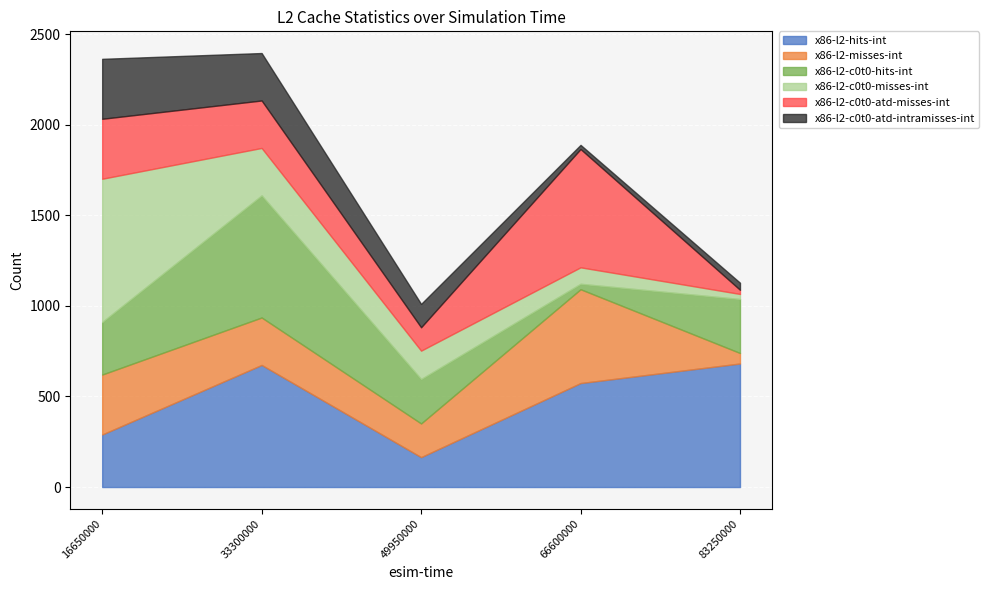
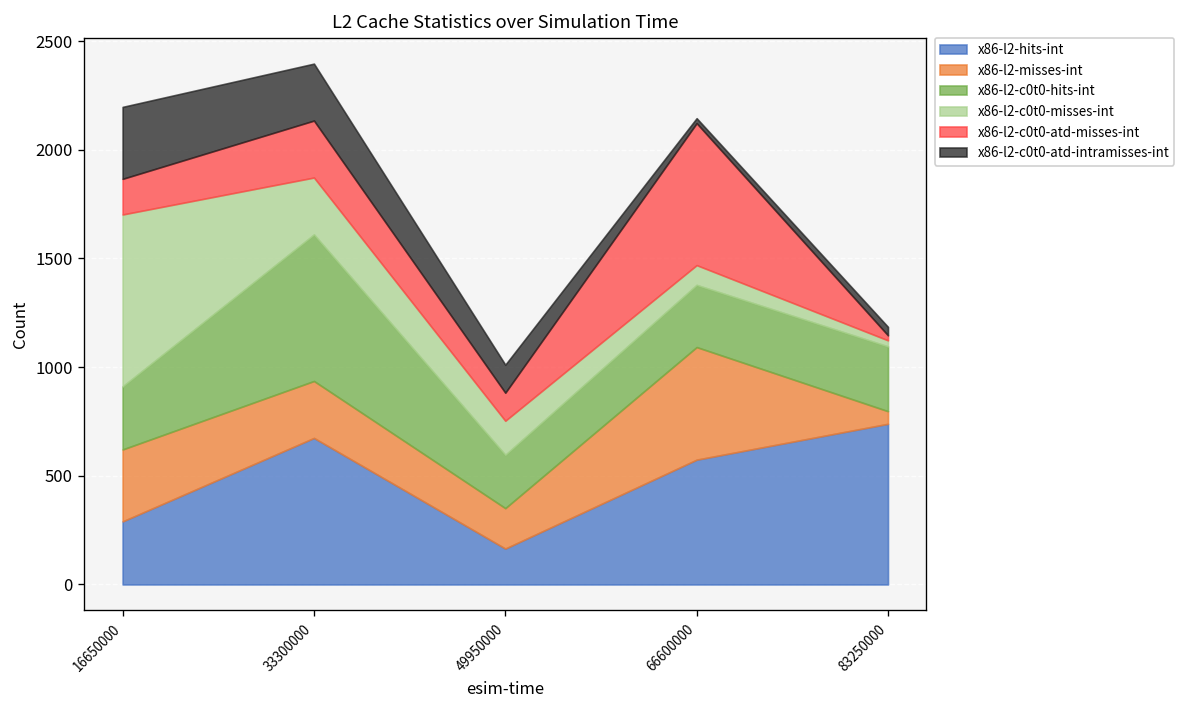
  {
    "x86-l2-hits-int": {
      "16650000": 290,
      "33300000": 670,
      "49950000": 170,
      "66600000": 570,
-     "83250000": 680
+     "83250000": 740
    },
    "x86-l2-misses-int": {
      "16650000": 330,
      "33300000": 260,
      "49950000": 190,
      "66600000": 520,
      "83250000": 60
    },
    "x86-l2-c0t0-hits-int": {
      "16650000": 290,
      "33300000": 670,
      "49950000": 250,
-     "66600000": 30,
+     "66600000": 290,
      "83250000": 300
    },
    "x86-l2-c0t0-misses-int": {
      "16650000": 790,
      "33300000": 260,
      "49950000": 160,
      "66600000": 90,
      "83250000": 30
    },
    "x86-l2-c0t0-atd-misses-int": {
-     "16650000": 330,
+     "16650000": 160,
      "33300000": 260,
      "49950000": 130,
      "66600000": 650,
      "83250000": 20
    },
    "x86-l2-c0t0-atd-intramisses-int": {
      "16650000": 330,
      "33300000": 260,
      "49950000": 130,
      "66600000": 20,
      "83250000": 40
    }
  }
